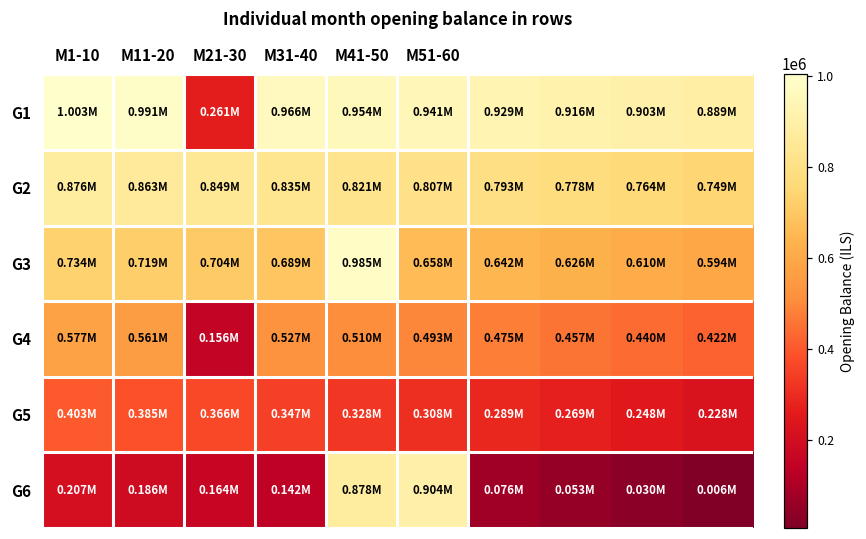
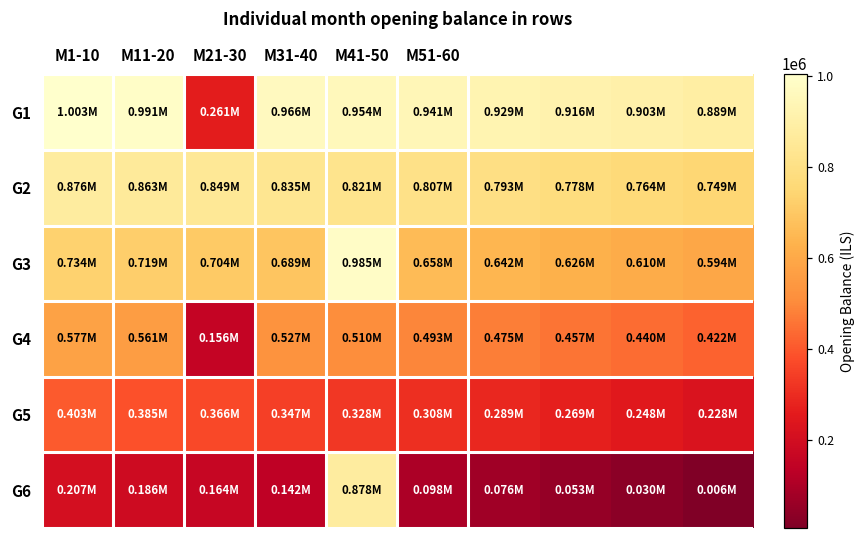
  {
    "G1": {
      "M1-10": "1.003M",
      "M11-20": "0.991M",
      "M21-30": "0.261M",
      "M31-40": "0.966M",
      "M41-50": "0.954M",
      "M51-60": "0.941M"
    },
    "G2": {
      "M1-10": "0.876M",
      "M11-20": "0.863M",
      "M21-30": "0.849M",
      "M31-40": "0.835M",
      "M41-50": "0.821M",
      "M51-60": "0.807M"
    },
    "G3": {
      "M1-10": "0.734M",
      "M11-20": "0.719M",
      "M21-30": "0.704M",
      "M31-40": "0.689M",
      "M41-50": "0.985M",
      "M51-60": "0.658M"
    },
    "G4": {
      "M1-10": "0.577M",
      "M11-20": "0.561M",
      "M21-30": "0.156M",
      "M31-40": "0.527M",
      "M41-50": "0.510M",
      "M51-60": "0.493M"
    },
    "G5": {
      "M1-10": "0.403M",
      "M11-20": "0.385M",
      "M21-30": "0.366M",
      "M31-40": "0.347M",
      "M41-50": "0.328M",
      "M51-60": "0.308M"
    },
    "G6": {
      "M1-10": "0.207M",
      "M11-20": "0.186M",
      "M21-30": "0.164M",
      "M31-40": "0.142M",
      "M41-50": "0.878M",
-     "M51-60": "0.904M"
+     "M51-60": "0.098M"
    }
  }
